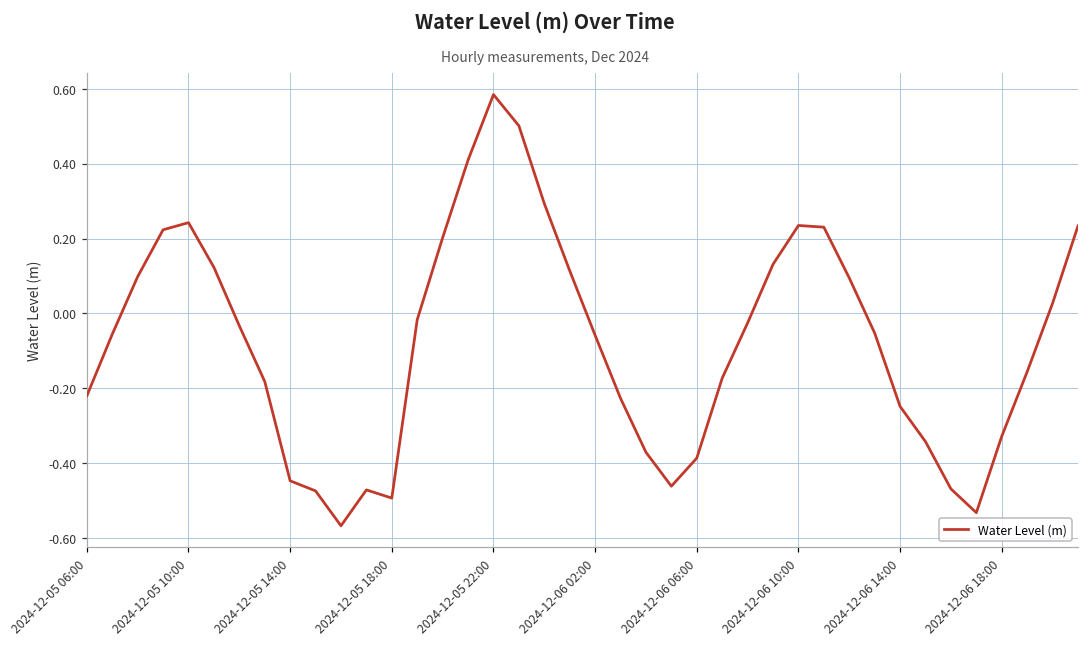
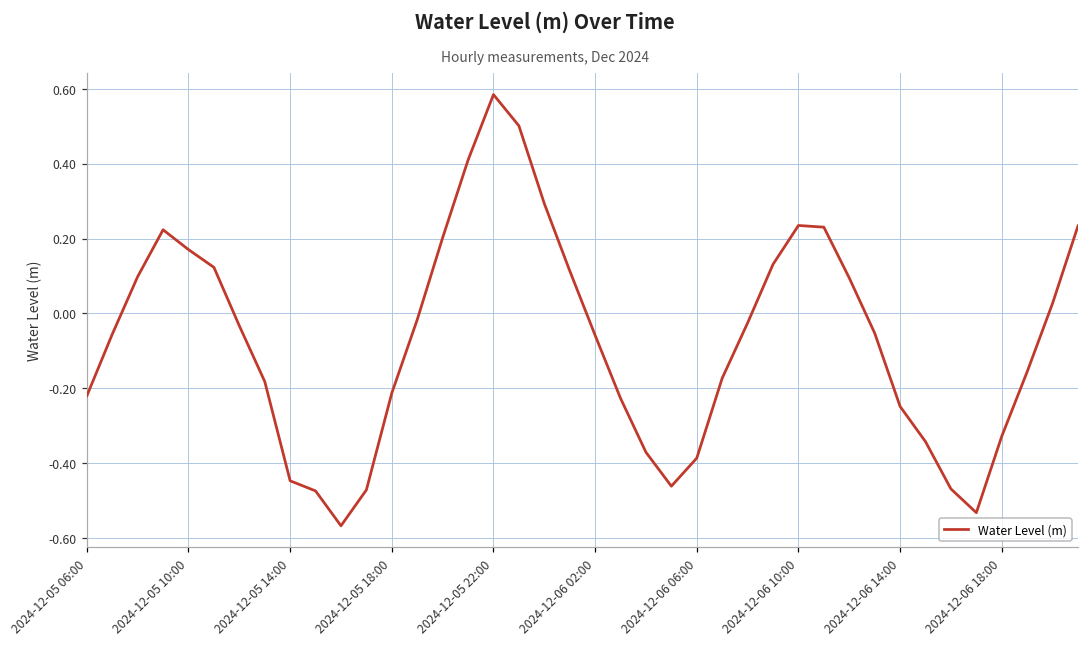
  {
    "2024-12-05 06:00": -0.22,
-   "2024-12-05 10:00": 0.24,
+   "2024-12-05 10:00": 0.17,
    "2024-12-05 14:00": -0.45,
-   "2024-12-05 18:00": -0.49,
+   "2024-12-05 18:00": -0.21,
    "2024-12-05 22:00": 0.58,
    "2024-12-06 02:00": -0.06,
    "2024-12-06 06:00": -0.39,
    "2024-12-06 10:00": 0.24,
    "2024-12-06 14:00": -0.25,
    "2024-12-06 18:00": -0.33
  }
